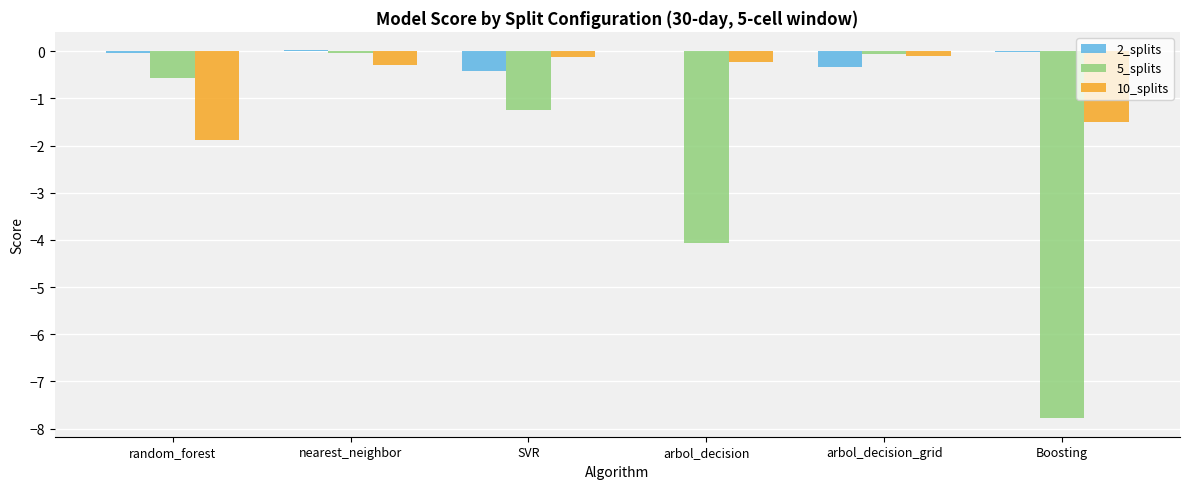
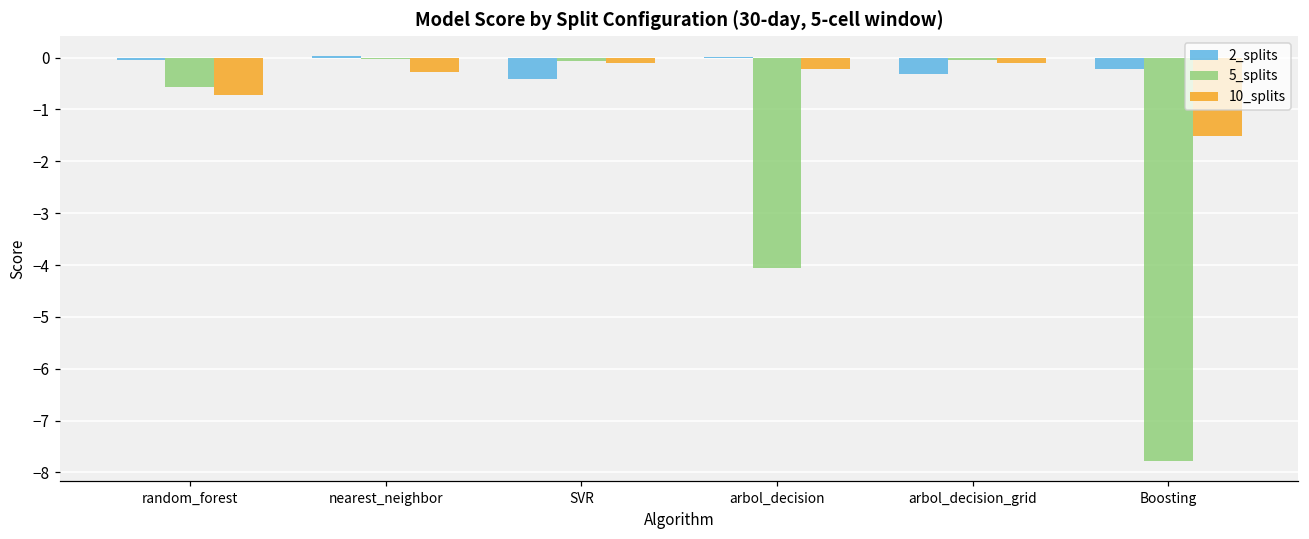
  {
    "2_splits": {
      "SVR": -0.4,
      "arbol_decision_grid": -0.3,
-     "Boosting": 0.0
+     "Boosting": -0.2
    },
    "5_splits": {
      "random_forest": -0.6,
-     "SVR": -1.3,
+     "SVR": -0.1,
      "arbol_decision": -4.1,
      "Boosting": -7.8
    },
    "10_splits": {
-     "random_forest": -1.9,
+     "random_forest": -0.7,
      "nearest_neighbor": -0.3,
      "SVR": -0.1,
      "arbol_decision": -0.2,
      "arbol_decision_grid": -0.1,
      "Boosting": -1.5
    }
  }
